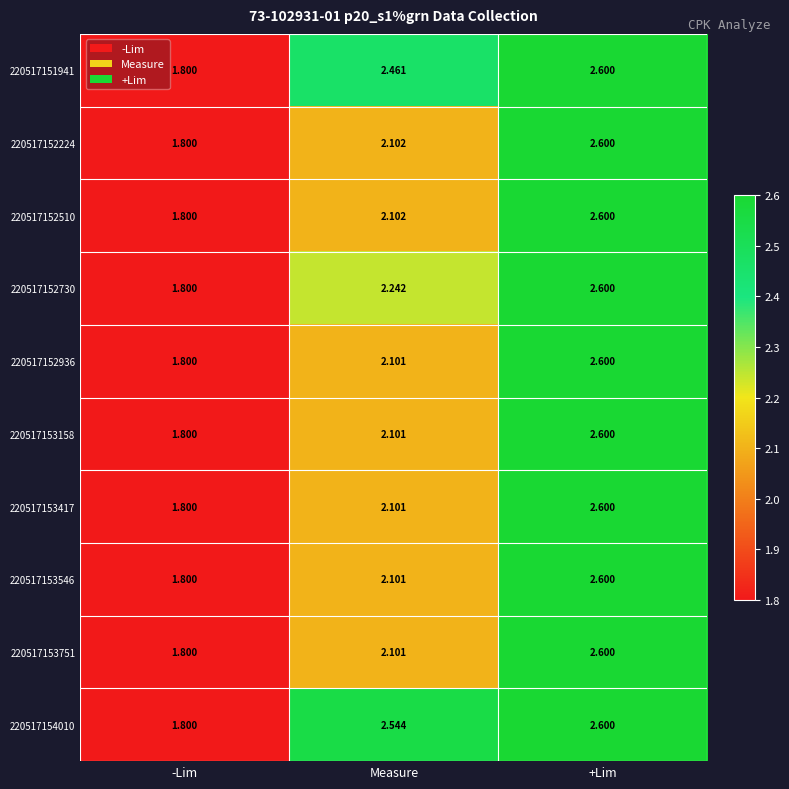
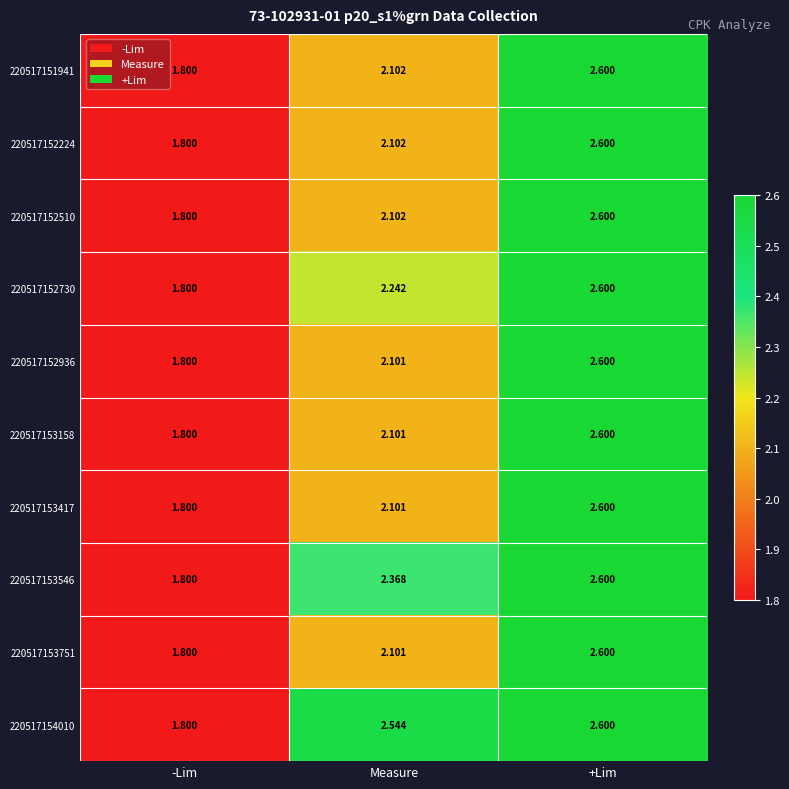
  {
    "220517151941": {
      "-Lim": 1.800,
-     "Measure": 2.461,
+     "Measure": 2.102,
      "+Lim": 2.600
    },
    "220517152224": {
      "-Lim": 1.800,
      "Measure": 2.102,
      "+Lim": 2.600
    },
    "220517152510": {
      "-Lim": 1.800,
      "Measure": 2.102,
      "+Lim": 2.600
    },
    "220517152730": {
      "-Lim": 1.800,
      "Measure": 2.242,
      "+Lim": 2.600
    },
    "220517152936": {
      "-Lim": 1.800,
      "Measure": 2.101,
      "+Lim": 2.600
    },
    "220517153158": {
      "-Lim": 1.800,
      "Measure": 2.101,
      "+Lim": 2.600
    },
    "220517153417": {
      "-Lim": 1.800,
      "Measure": 2.101,
      "+Lim": 2.600
    },
    "220517153546": {
      "-Lim": 1.800,
-     "Measure": 2.101,
+     "Measure": 2.368,
      "+Lim": 2.600
    },
    "220517153751": {
      "-Lim": 1.800,
      "Measure": 2.101,
      "+Lim": 2.600
    },
    "220517154010": {
      "-Lim": 1.800,
      "Measure": 2.544,
      "+Lim": 2.600
    }
  }
